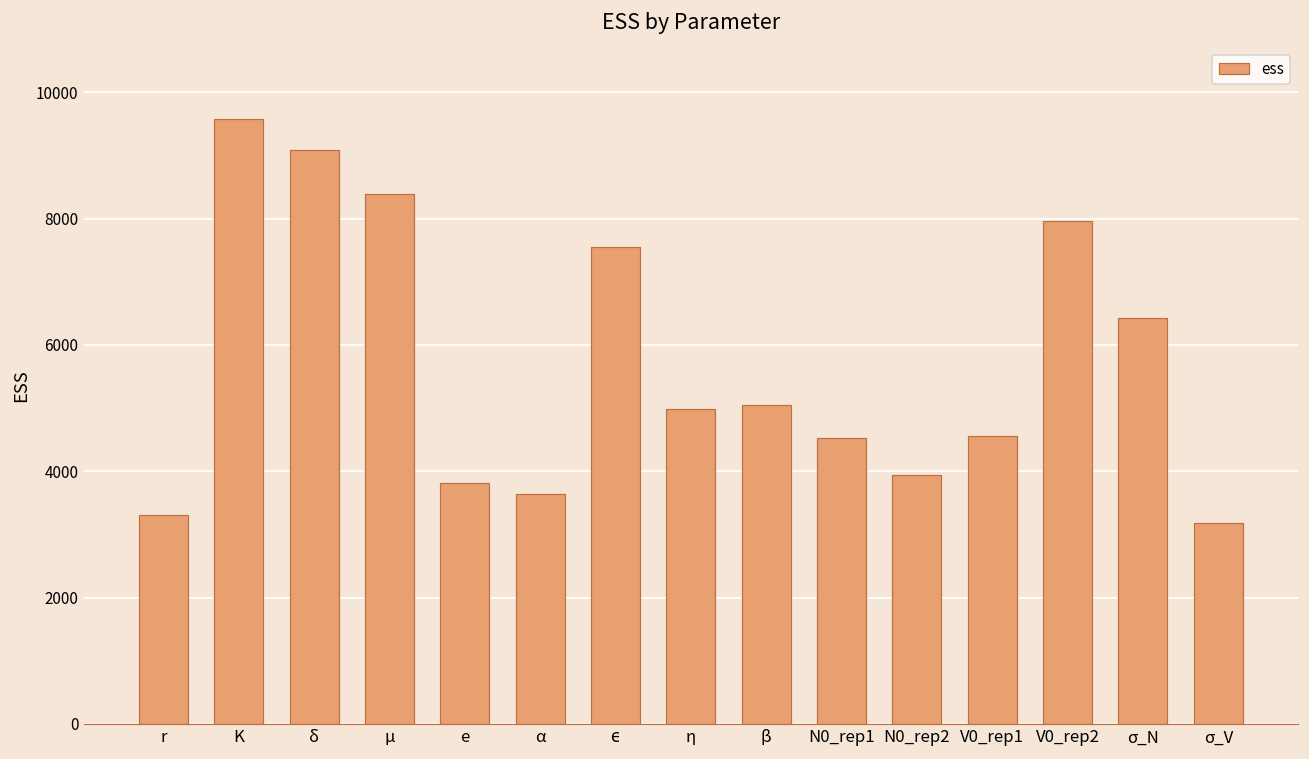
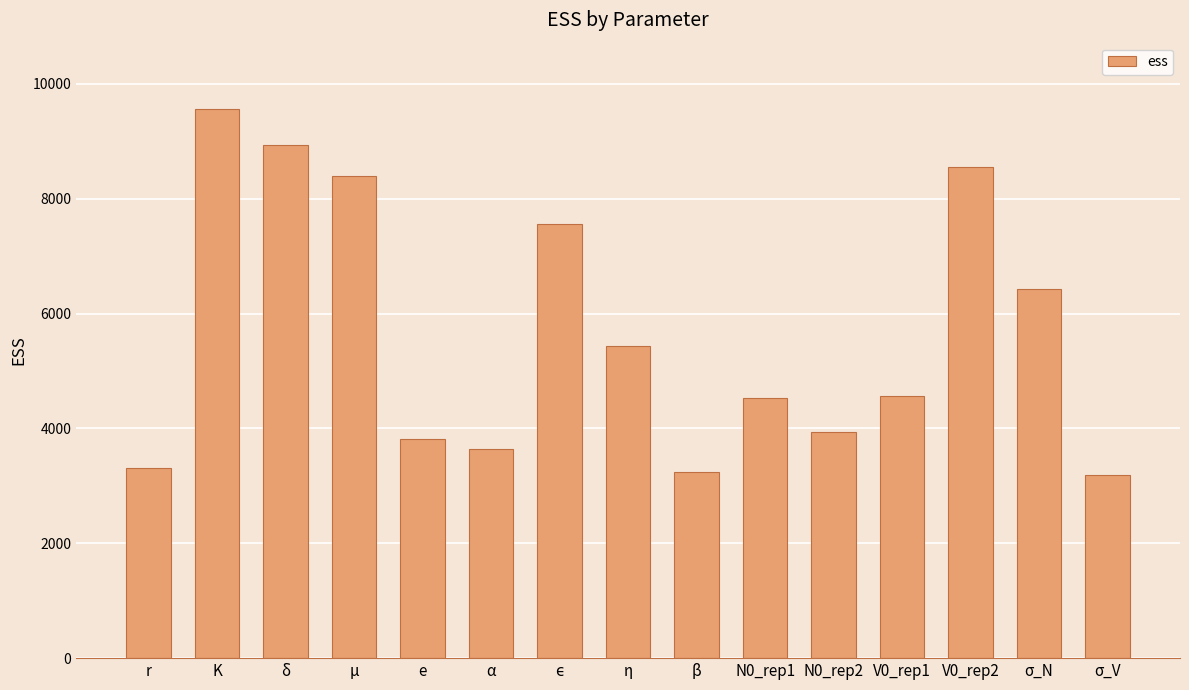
  {
    "r": 3300,
    "K": 9600,
-   "δ": 9100,
+   "δ": 8900,
    "μ": 8400,
    "e": 3800,
    "α": 3600,
    "ϵ": 7600,
-   "η": 5000,
-   "β": 5100,
+   "η": 5400,
+   "β": 3200,
    "N0_rep1": 4500,
    "N0_rep2": 3900,
    "V0_rep1": 4600,
-   "V0_rep2": 8000,
+   "V0_rep2": 8600,
    "σ_N": 6400,
    "σ_V": 3200
  }
